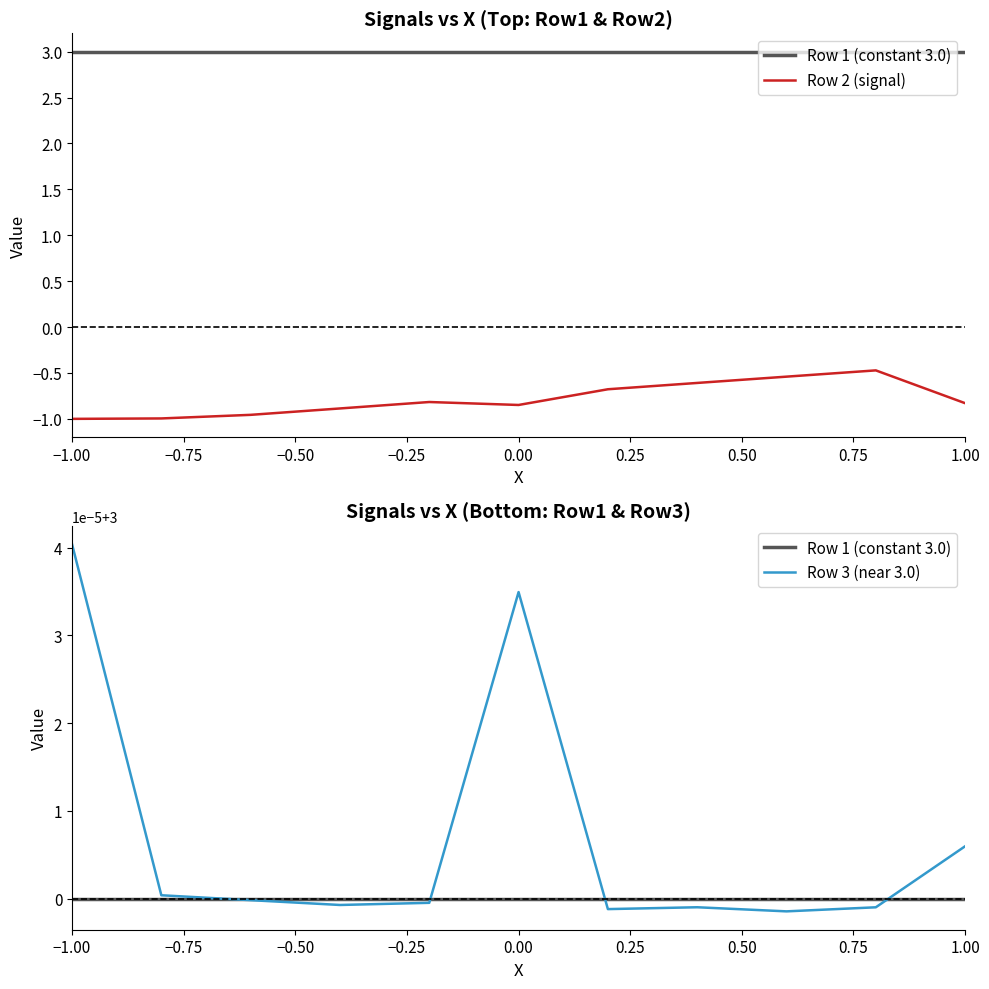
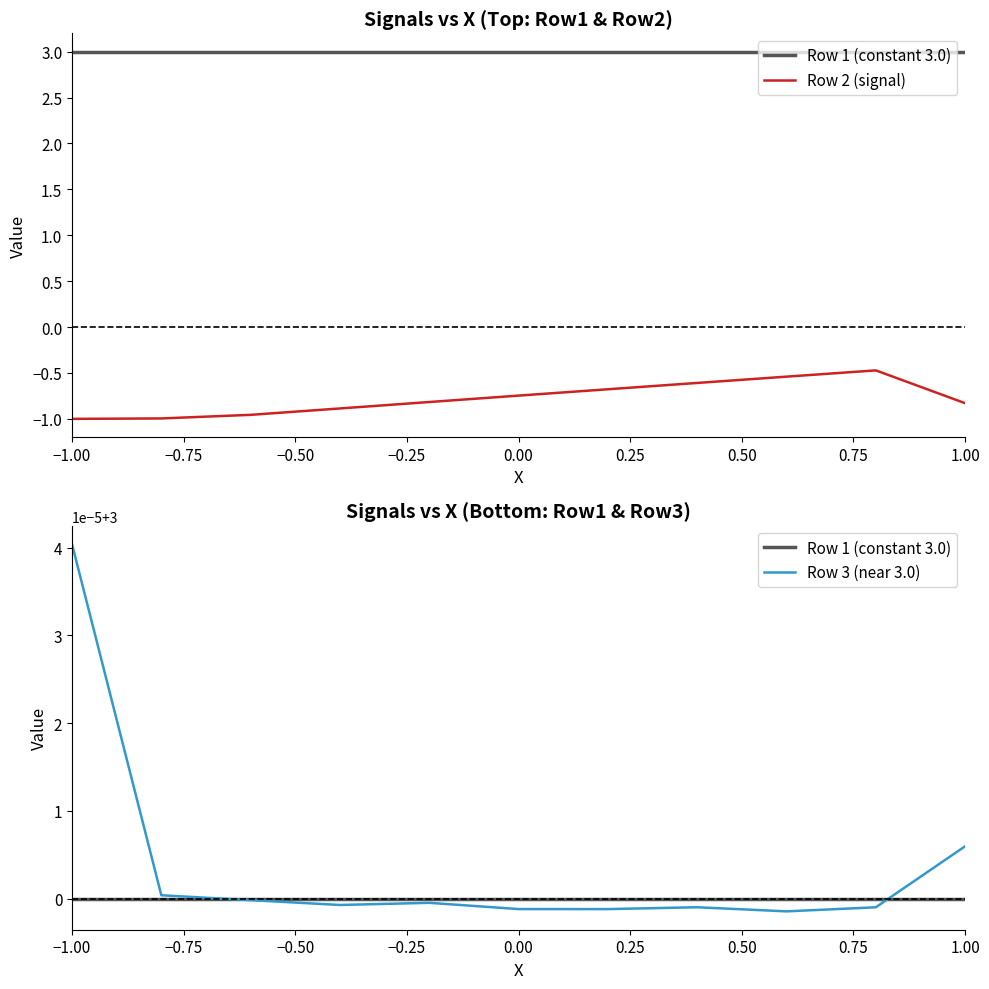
  {
    "Signals vs X (Top: Row1 & Row2)": {
      "Row 1 (constant 3.0)": {
        "−1.00": 3.0,
        "0.00": 3.0,
        "1.00": 3.0
      },
      "Row 2 (signal)": {
        "−1.00": -1.0,
-       "0.00": -0.8,
+       "0.00": -0.7,
        "1.00": -0.8
      }
    },
    "Signals vs X (Bottom: Row1 & Row3)": {
      "Row 1 (constant 3.0)": {
        "−1.00": 3.000000,
        "0.00": 3.000000,
        "1.00": 3.000000
      },
      "Row 3 (near 3.0)": {
        "−1.00": 3.000040,
-       "0.00": 3.000035,
+       "0.00": 2.999999,
        "1.00": 3.000006
      }
    }
  }
